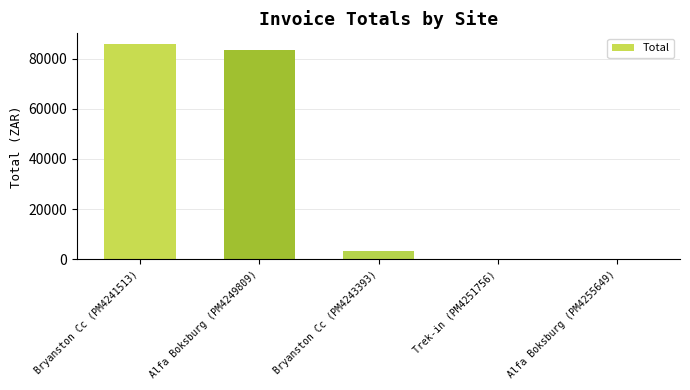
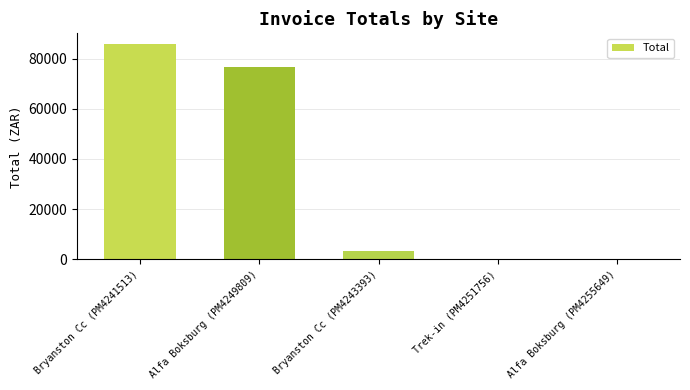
  {
    "Bryanston Cc (PM4241513)": 86000,
-   "Alfa Boksburg (PM4249809)": 84000,
+   "Alfa Boksburg (PM4249809)": 77000,
    "Bryanston Cc (PM4243393)": 3000,
    "Trek-in (PM4251756)": 0,
    "Alfa Boksburg (PM4255649)": 0
  }
